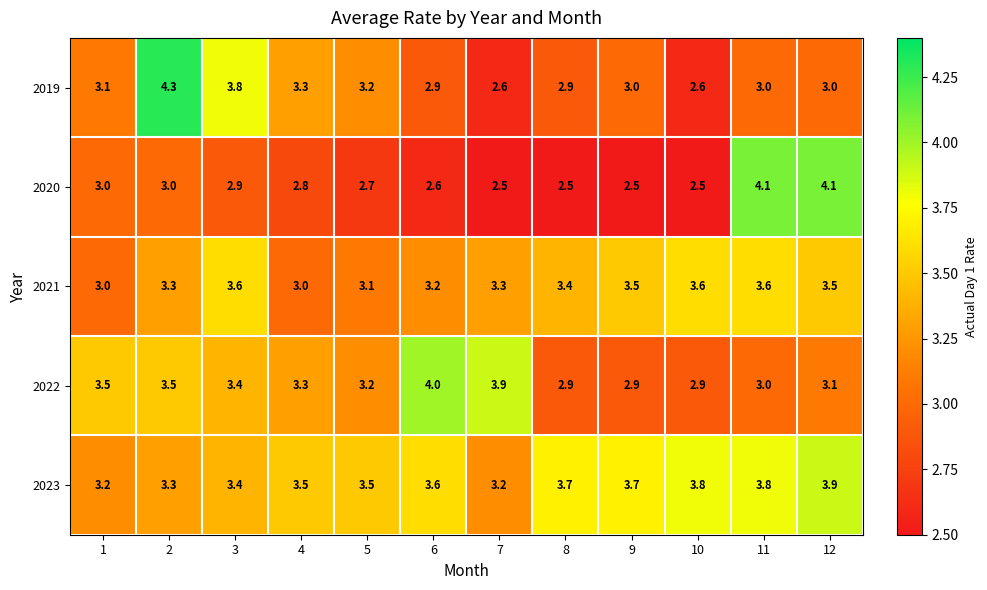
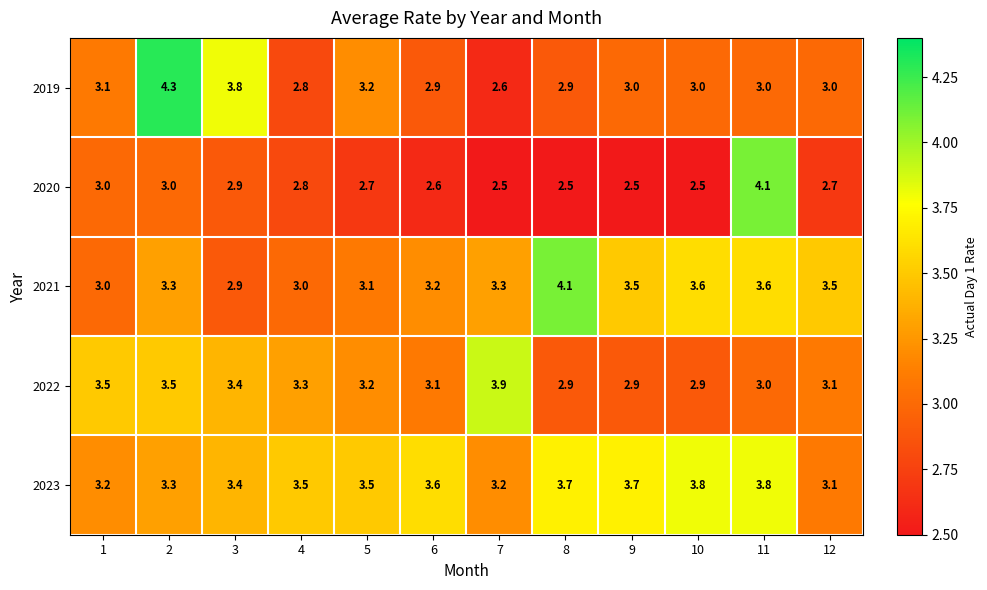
  {
    "2019": {
      "1": 3.1,
      "2": 4.3,
      "3": 3.8,
-     "4": 3.3,
+     "4": 2.8,
      "5": 3.2,
      "6": 2.9,
      "7": 2.6,
      "8": 2.9,
      "9": 3.0,
-     "10": 2.6,
+     "10": 3.0,
      "11": 3.0,
      "12": 3.0
    },
    "2020": {
      "1": 3.0,
      "2": 3.0,
      "3": 2.9,
      "4": 2.8,
      "5": 2.7,
      "6": 2.6,
      "7": 2.5,
      "8": 2.5,
      "9": 2.5,
      "10": 2.5,
      "11": 4.1,
-     "12": 4.1
+     "12": 2.7
    },
    "2021": {
      "1": 3.0,
      "2": 3.3,
-     "3": 3.6,
+     "3": 2.9,
      "4": 3.0,
      "5": 3.1,
      "6": 3.2,
      "7": 3.3,
-     "8": 3.4,
+     "8": 4.1,
      "9": 3.5,
      "10": 3.6,
      "11": 3.6,
      "12": 3.5
    },
    "2022": {
      "1": 3.5,
      "2": 3.5,
      "3": 3.4,
      "4": 3.3,
      "5": 3.2,
-     "6": 4.0,
+     "6": 3.1,
      "7": 3.9,
      "8": 2.9,
      "9": 2.9,
      "10": 2.9,
      "11": 3.0,
      "12": 3.1
    },
    "2023": {
      "1": 3.2,
      "2": 3.3,
      "3": 3.4,
      "4": 3.5,
      "5": 3.5,
      "6": 3.6,
      "7": 3.2,
      "8": 3.7,
      "9": 3.7,
      "10": 3.8,
      "11": 3.8,
-     "12": 3.9
+     "12": 3.1
    }
  }
